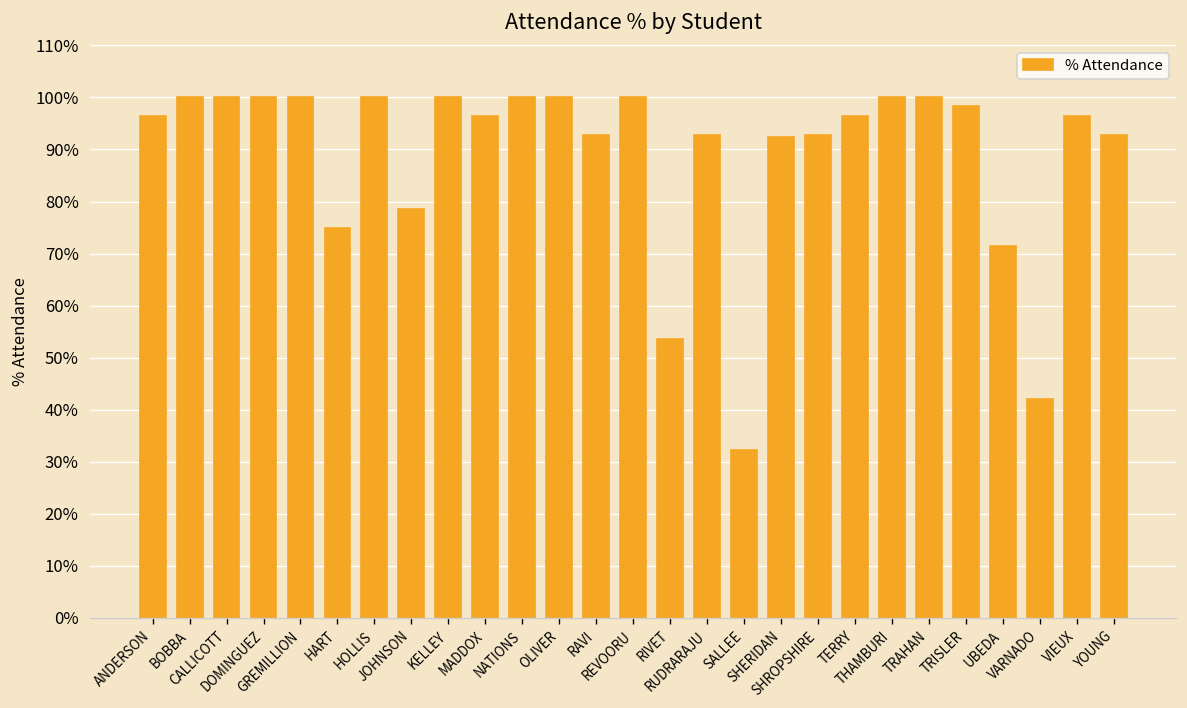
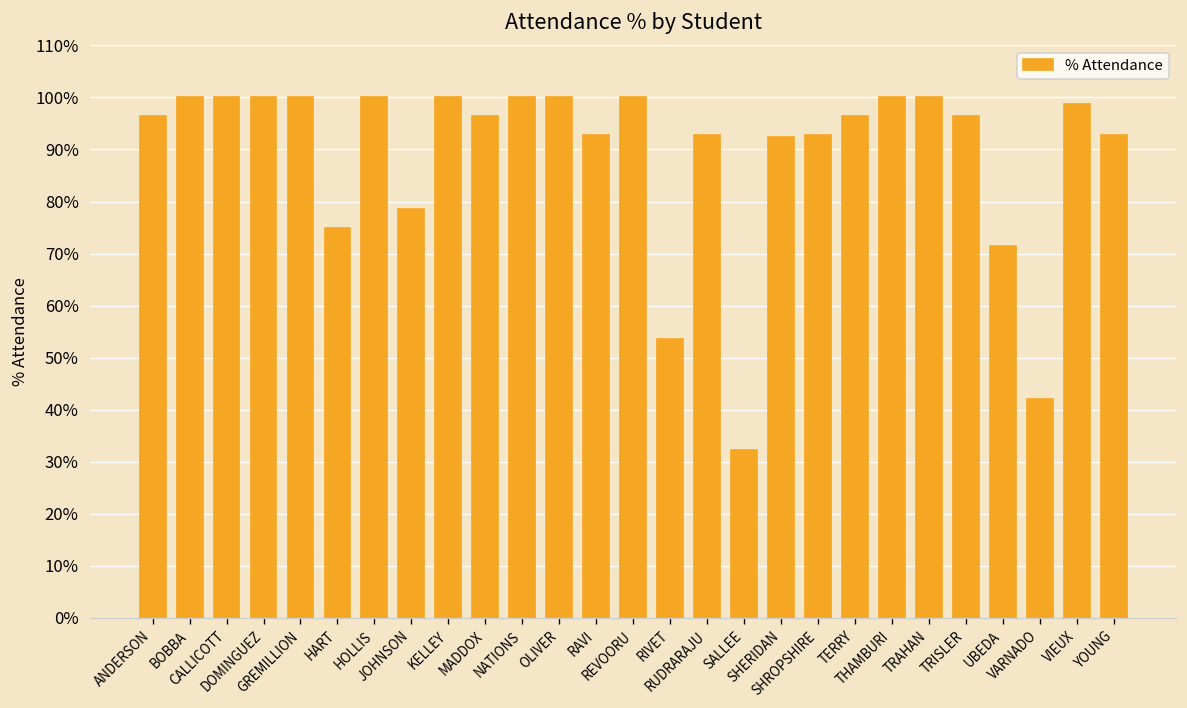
  {
    "ANDERSON": "96%",
    "BOBBA": "100%",
    "CALLICOTT": "100%",
    "DOMINGUEZ": "100%",
    "GREMILLION": "100%",
    "HART": "75%",
    "HOLLIS": "100%",
    "JOHNSON": "79%",
    "KELLEY": "100%",
    "MADDOX": "96%",
    "NATIONS": "100%",
    "OLIVER": "100%",
    "RAVI": "93%",
    "REVOORU": "100%",
    "RIVET": "54%",
    "RUDRARAJU": "93%",
    "SALLEE": "32%",
    "SHERIDAN": "92%",
    "SHROPSHIRE": "93%",
    "TERRY": "96%",
    "THAMBURI": "100%",
    "TRAHAN": "100%",
-   "TRISLER": "98%",
+   "TRISLER": "96%",
    "UBEDA": "71%",
    "VARNADO": "42%",
-   "VIEUX": "96%",
+   "VIEUX": "99%",
    "YOUNG": "93%"
  }
